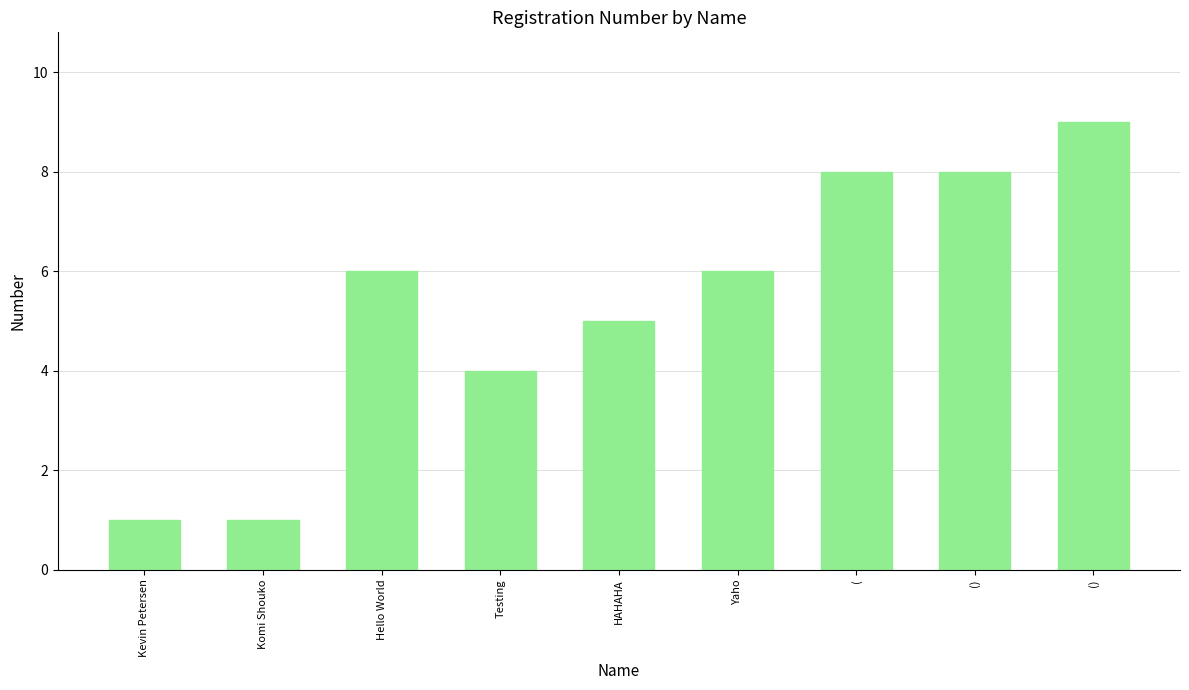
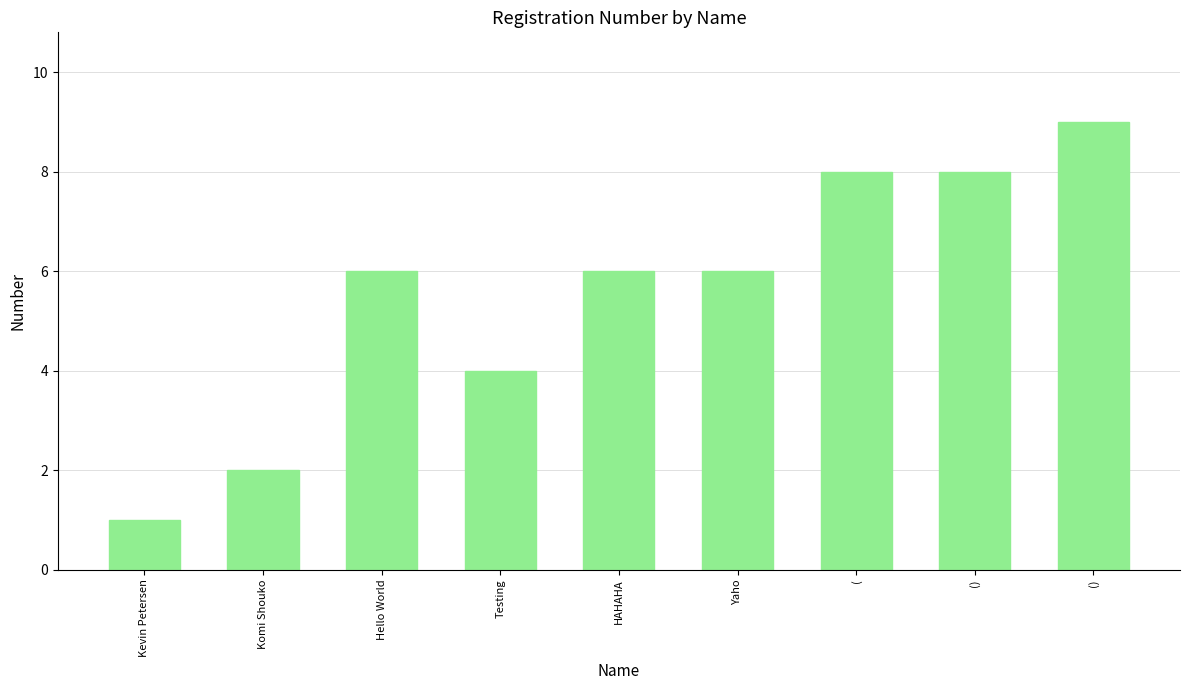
  {
    "Kevin Petersen": 1,
-   "Komi Shouko": 1,
+   "Komi Shouko": 2,
    "Hello World": 6,
    "Testing": 4,
-   "HAHAHA": 5,
+   "HAHAHA": 6,
    "Yaho": 6,
    "(": 8
  }
